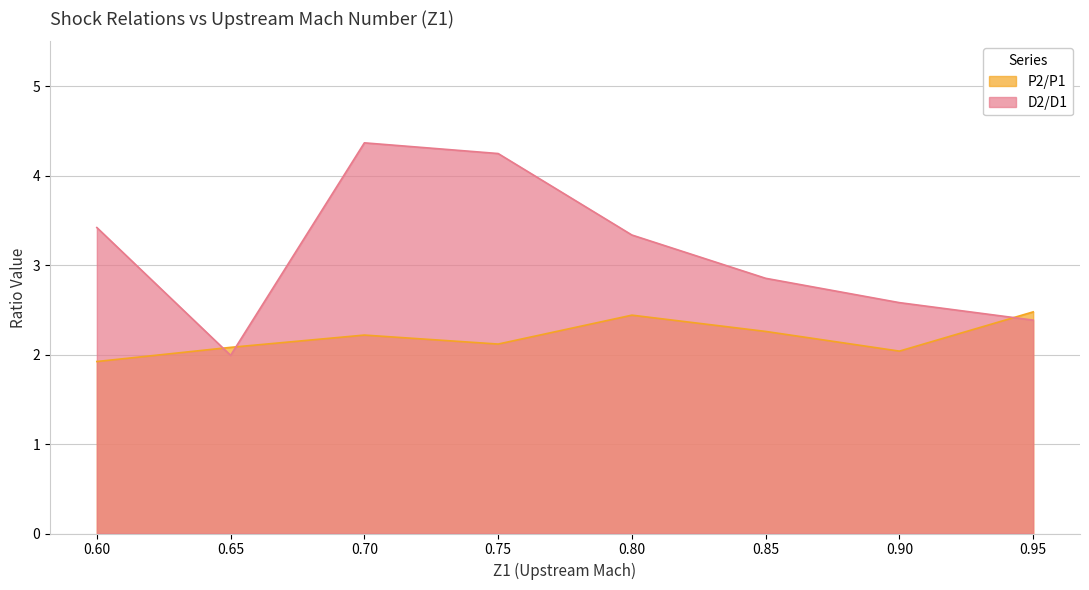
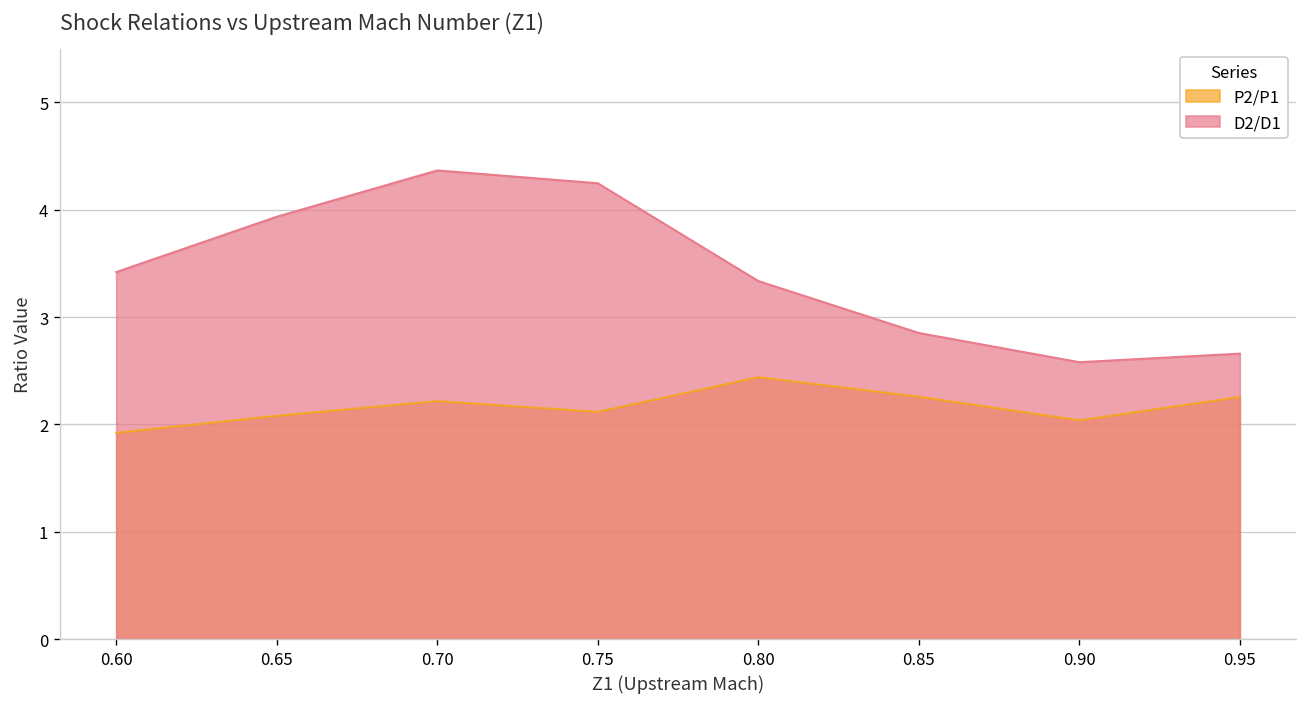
  {
    "P2/P1": {
      "0.60": 1.9,
      "0.65": 2.1,
      "0.70": 2.2,
      "0.75": 2.1,
      "0.80": 2.4,
      "0.85": 2.3,
      "0.90": 2.0,
-     "0.95": 2.5
+     "0.95": 2.3
    },
    "D2/D1": {
      "0.60": 3.4,
-     "0.65": 2.0,
+     "0.65": 3.9,
      "0.70": 4.4,
      "0.75": 4.2,
      "0.80": 3.3,
      "0.85": 2.9,
      "0.90": 2.6,
-     "0.95": 2.4
+     "0.95": 2.7
    }
  }
